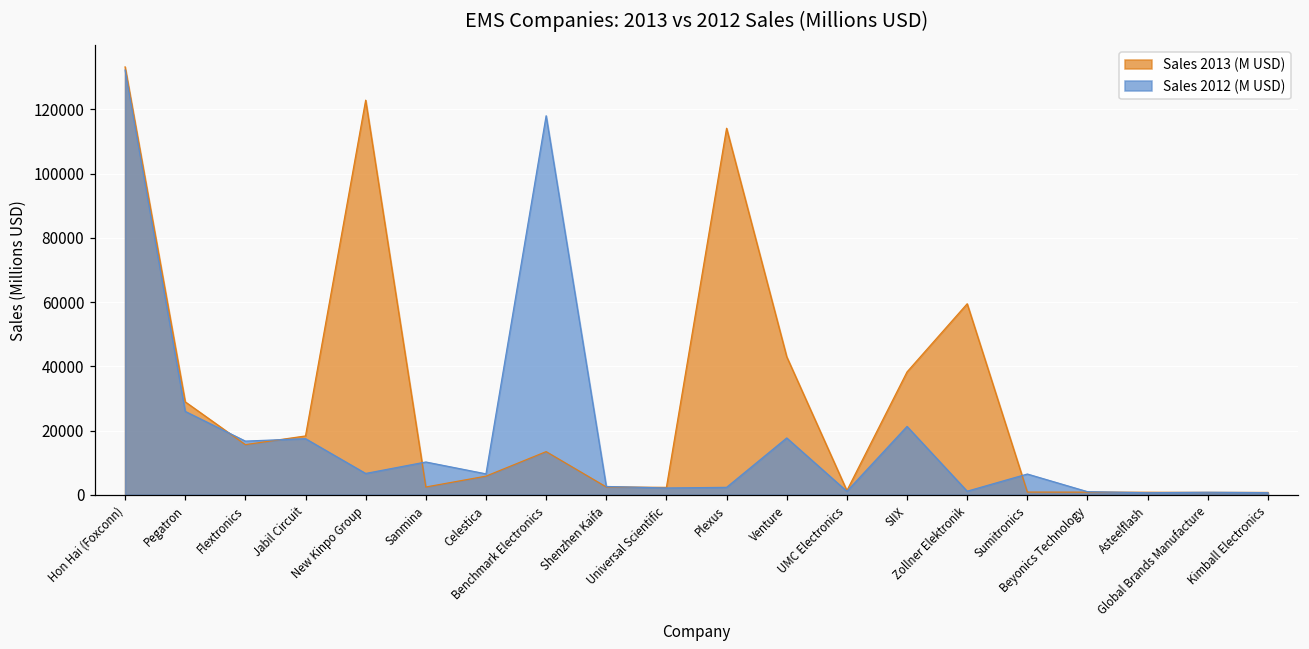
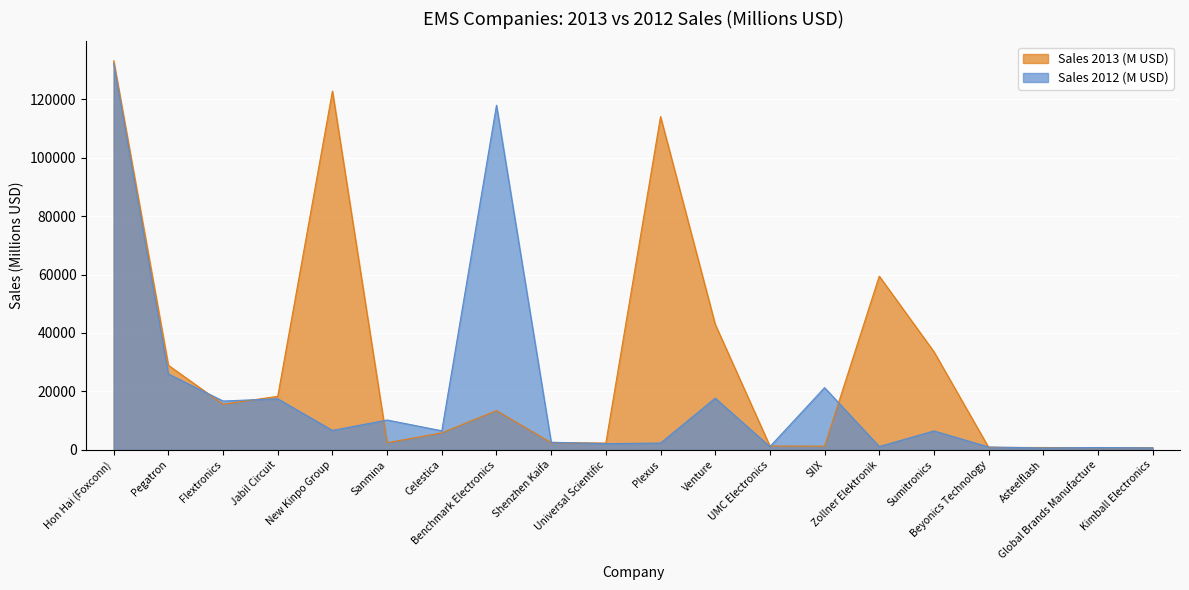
  {
    "Sales 2013 (M USD)": {
      "Hon Hai (Foxconn)": 133000,
      "Pegatron": 29000,
      "Flextronics": 16000,
      "New Kinpo Group": 123000,
      "Sanmina": 2000,
      "Benchmark Electronics": 13000,
      "Plexus": 114000,
      "Venture": 43000,
-     "SIIX": 38000,
+     "SIIX": 1000,
      "Zollner Elektronik": 59000,
-     "Sumitronics": 1000
+     "Sumitronics": 34000
    },
    "Sales 2012 (M USD)": {
      "Hon Hai (Foxconn)": 132000,
      "Pegatron": 26000,
      "Flextronics": 17000,
      "New Kinpo Group": 7000,
      "Sanmina": 10000,
      "Benchmark Electronics": 118000,
      "Plexus": 2000,
      "Venture": 18000,
      "SIIX": 21000,
      "Zollner Elektronik": 1000,
      "Sumitronics": 6000
    }
  }
